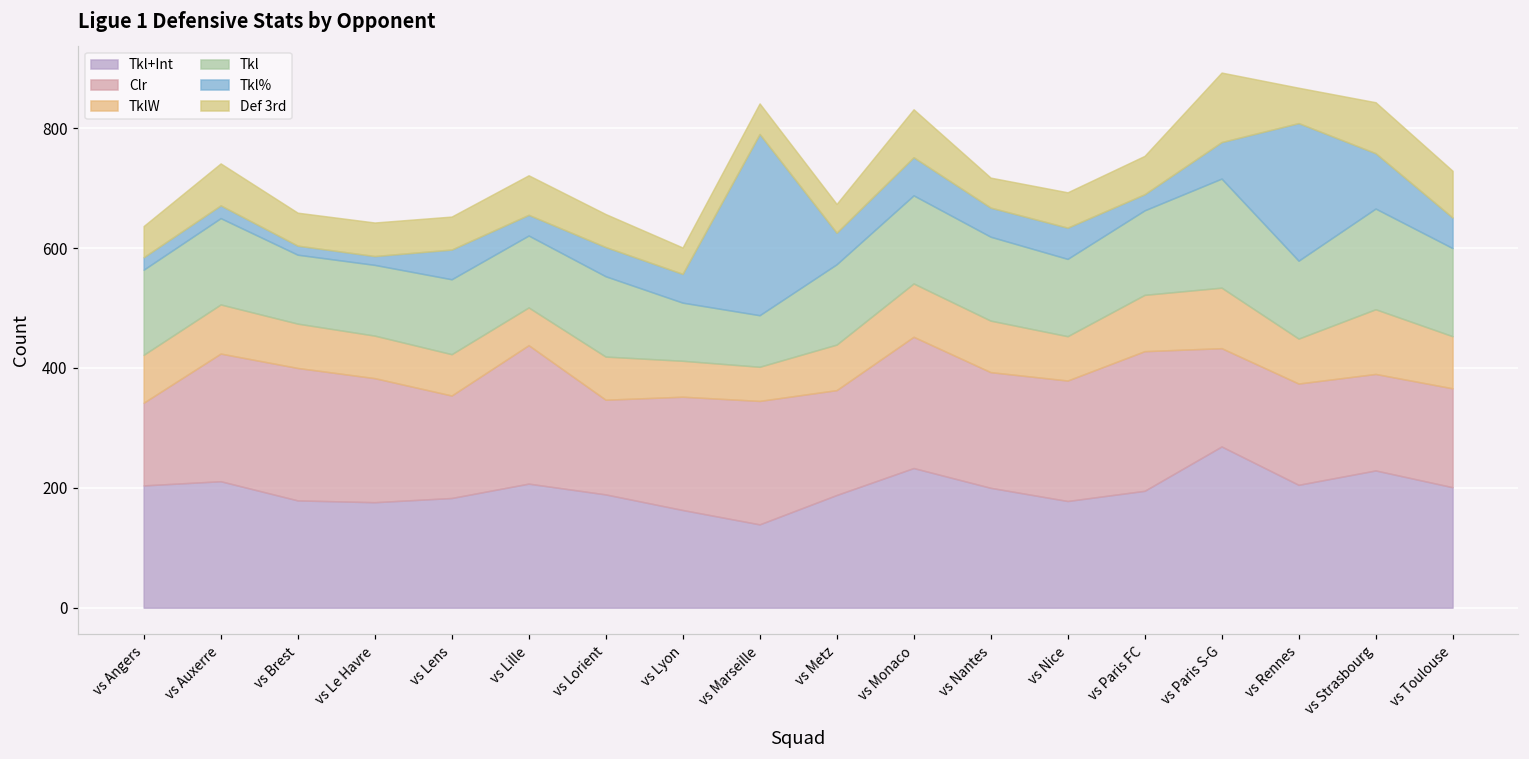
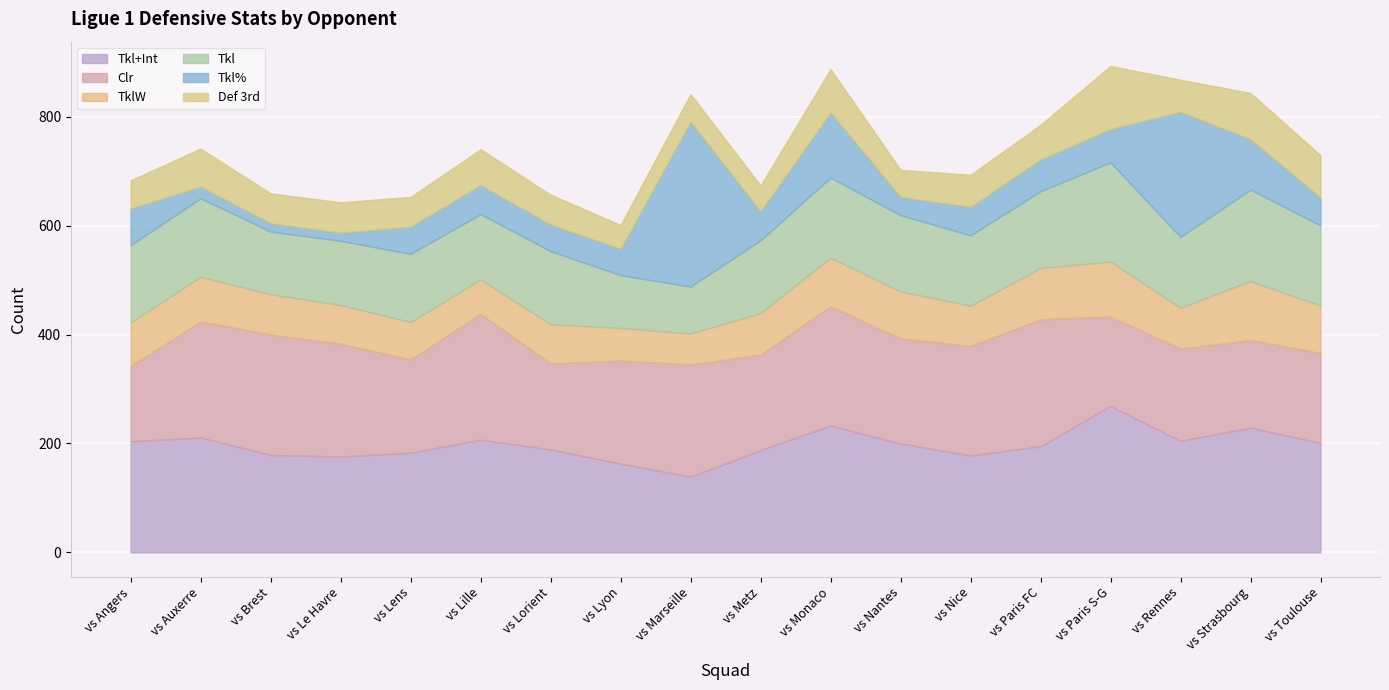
  {
    "Tkl%": {
-     "vs Angers": 20,
+     "vs Angers": 70,
      "vs Auxerre": 20,
      "vs Brest": 20,
      "vs Le Havre": 10,
      "vs Lens": 50,
-     "vs Lille": 30,
+     "vs Lille": 50,
      "vs Lorient": 50,
      "vs Lyon": 50,
      "vs Marseille": 300,
      "vs Metz": 50,
-     "vs Monaco": 60,
-     "vs Nantes": 50,
+     "vs Monaco": 120,
+     "vs Nantes": 30,
      "vs Nice": 50,
-     "vs Paris FC": 30,
+     "vs Paris FC": 60,
      "vs Paris S-G": 60,
      "vs Rennes": 230,
      "vs Strasbourg": 90,
      "vs Toulouse": 50
    }
  }
